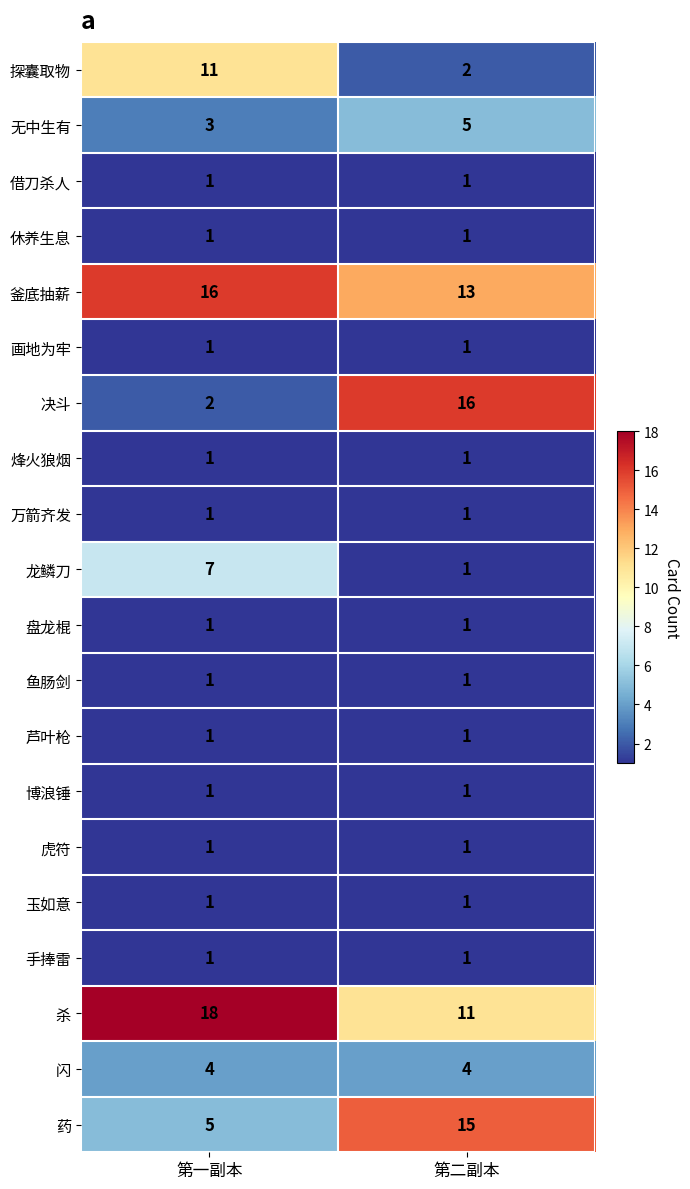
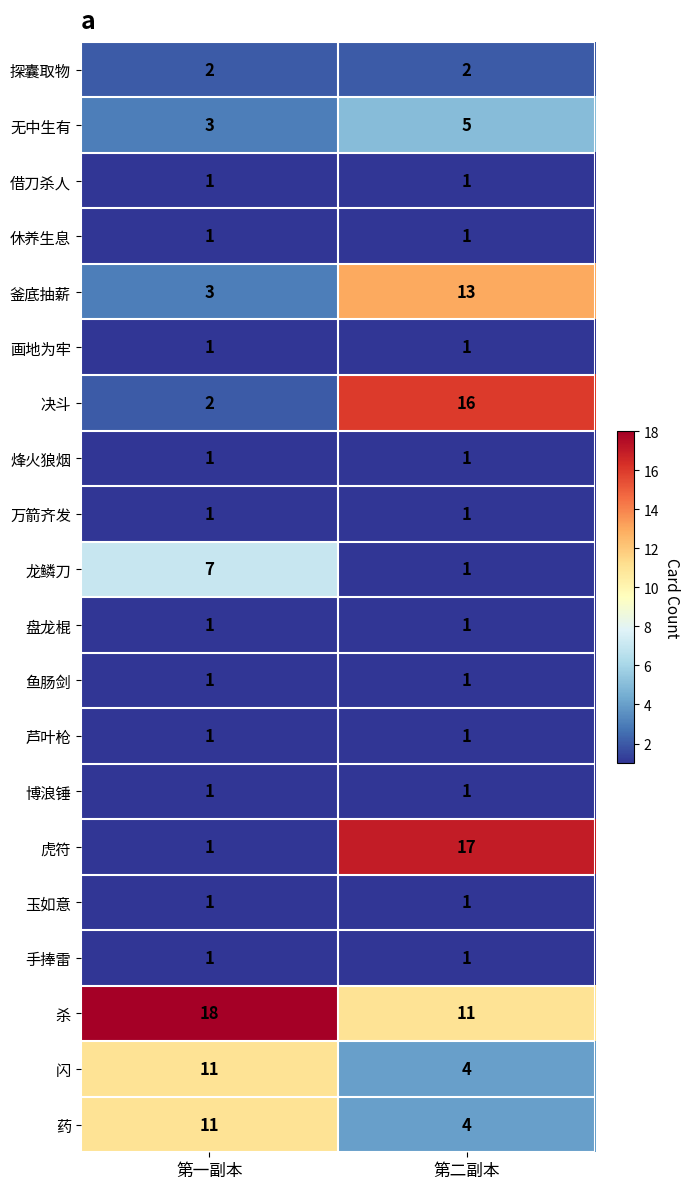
  {
    "探囊取物": {
-     "第一副本": 11,
+     "第一副本": 2,
      "第二副本": 2
    },
    "无中生有": {
      "第一副本": 3,
      "第二副本": 5
    },
    "借刀杀人": {
      "第一副本": 1,
      "第二副本": 1
    },
    "休养生息": {
      "第一副本": 1,
      "第二副本": 1
    },
    "釜底抽薪": {
-     "第一副本": 16,
+     "第一副本": 3,
      "第二副本": 13
    },
    "画地为牢": {
      "第一副本": 1,
      "第二副本": 1
    },
    "决斗": {
      "第一副本": 2,
      "第二副本": 16
    },
    "烽火狼烟": {
      "第一副本": 1,
      "第二副本": 1
    },
    "万箭齐发": {
      "第一副本": 1,
      "第二副本": 1
    },
    "龙鳞刀": {
      "第一副本": 7,
      "第二副本": 1
    },
    "盘龙棍": {
      "第一副本": 1,
      "第二副本": 1
    },
    "鱼肠剑": {
      "第一副本": 1,
      "第二副本": 1
    },
    "芦叶枪": {
      "第一副本": 1,
      "第二副本": 1
    },
    "博浪锤": {
      "第一副本": 1,
      "第二副本": 1
    },
    "虎符": {
      "第一副本": 1,
-     "第二副本": 1
+     "第二副本": 17
    },
    "玉如意": {
      "第一副本": 1,
      "第二副本": 1
    },
    "手捧雷": {
      "第一副本": 1,
      "第二副本": 1
    },
    "杀": {
      "第一副本": 18,
      "第二副本": 11
    },
    "闪": {
-     "第一副本": 4,
+     "第一副本": 11,
      "第二副本": 4
    },
    "药": {
-     "第一副本": 5,
-     "第二副本": 15
+     "第一副本": 11,
+     "第二副本": 4
    }
  }
